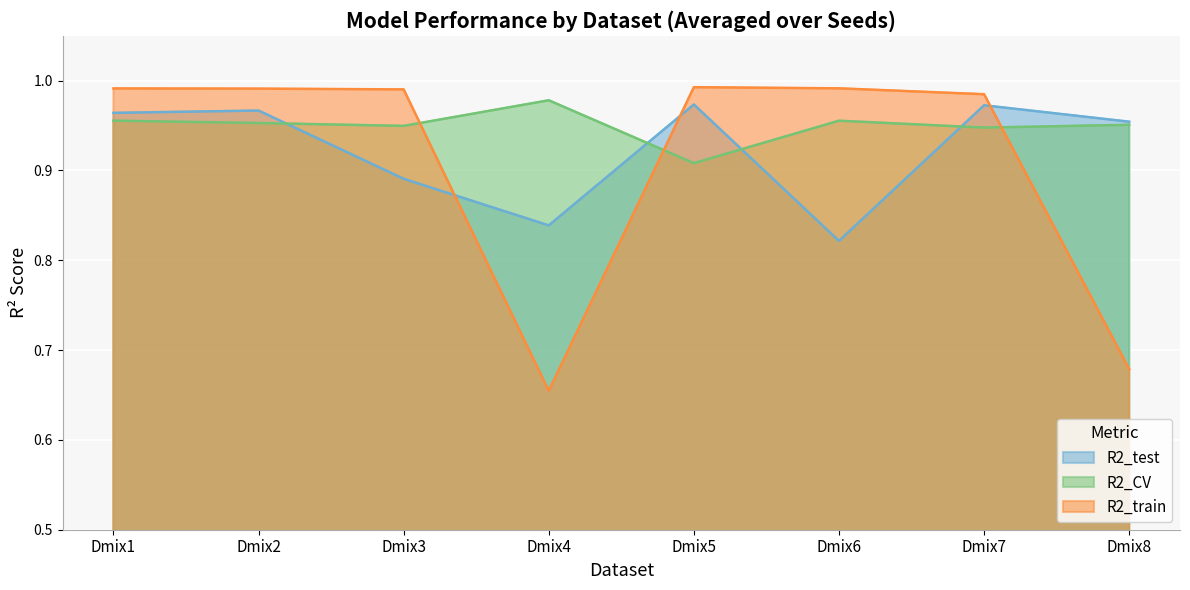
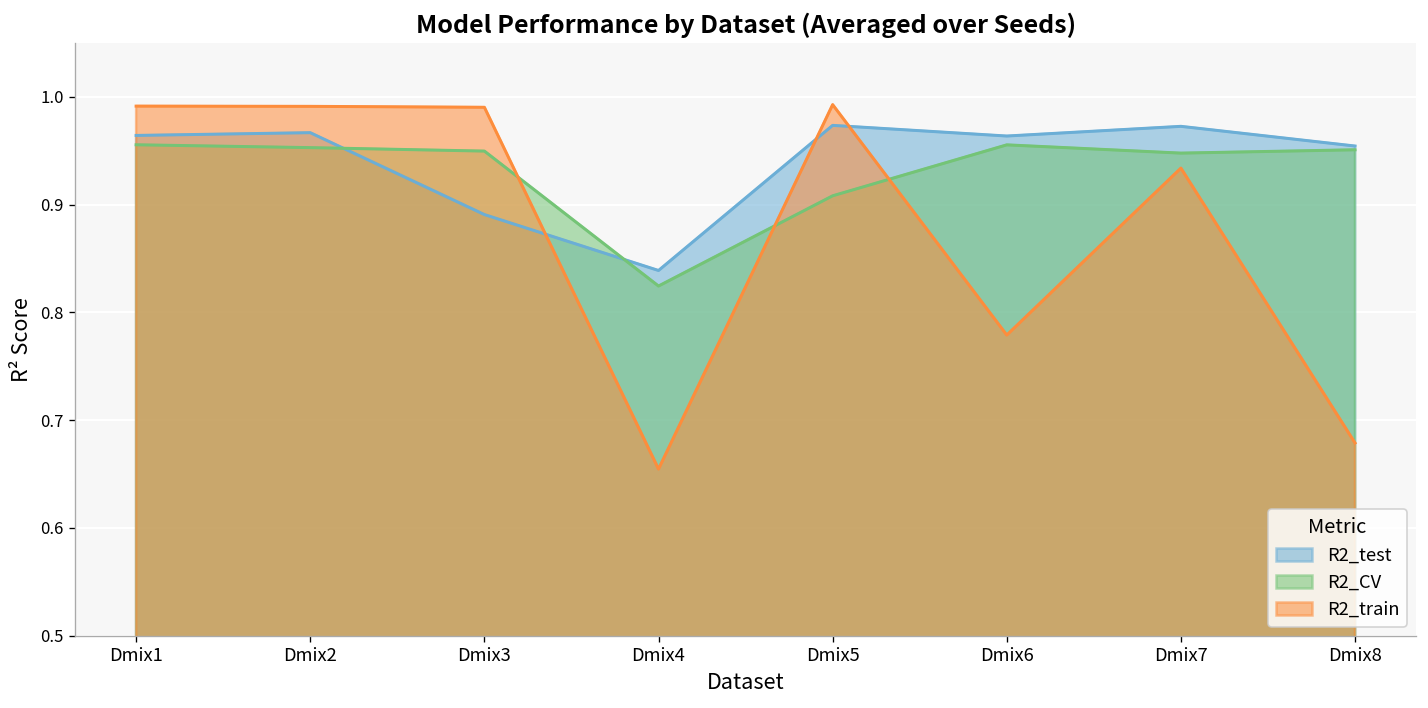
  {
    "R2_test": {
      "Dmix1": 0.96,
      "Dmix2": 0.97,
      "Dmix3": 0.89,
      "Dmix4": 0.84,
      "Dmix5": 0.97,
-     "Dmix6": 0.82,
+     "Dmix6": 0.96,
      "Dmix7": 0.97,
      "Dmix8": 0.95
    },
    "R2_CV": {
      "Dmix1": 0.96,
      "Dmix2": 0.95,
      "Dmix3": 0.95,
-     "Dmix4": 0.98,
+     "Dmix4": 0.82,
      "Dmix5": 0.91,
      "Dmix6": 0.96,
      "Dmix7": 0.95,
      "Dmix8": 0.95
    },
    "R2_train": {
      "Dmix1": 0.99,
      "Dmix2": 0.99,
      "Dmix3": 0.99,
      "Dmix4": 0.65,
      "Dmix5": 0.99,
-     "Dmix6": 0.99,
-     "Dmix7": 0.98,
+     "Dmix6": 0.78,
+     "Dmix7": 0.93,
      "Dmix8": 0.68
    }
  }
